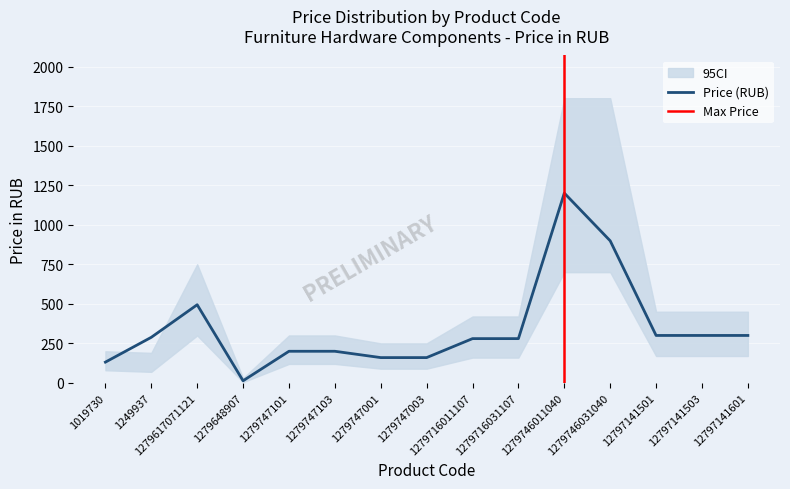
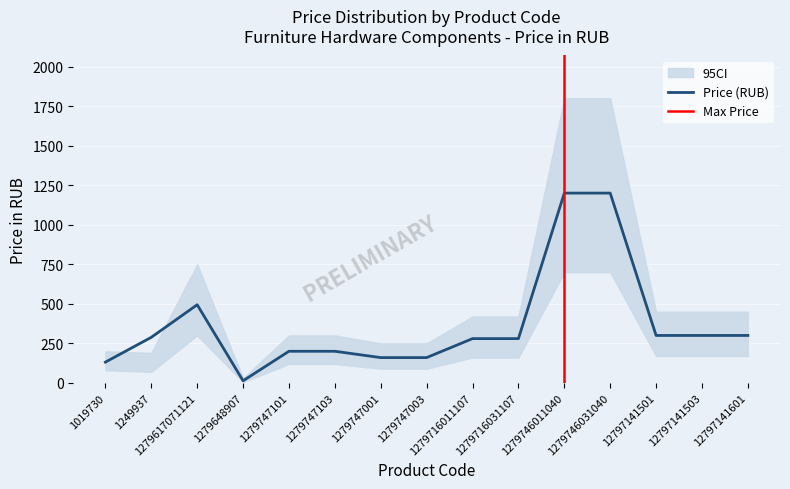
  {
    "Price (RUB)": {
      "1019730": 130,
      "1249937": 290,
      "1279617071121": 490,
      "1279648907": 10,
      "1279747101": 200,
      "1279747103": 200,
      "1279747001": 160,
      "1279747003": 160,
      "1279716011107": 280,
      "1279716031107": 280,
      "1279746011040": 1200,
-     "1279746031040": 900,
+     "1279746031040": 1200,
      "12797141501": 300,
      "12797141503": 300,
      "12797141601": 300
    }
  }
